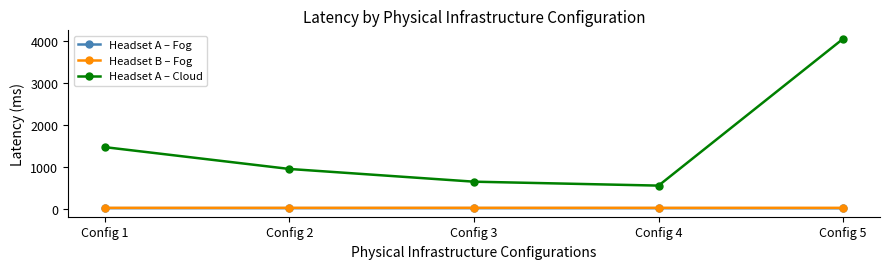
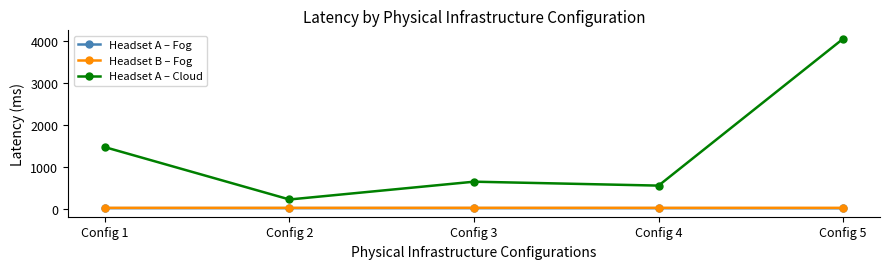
  {
    "Headset B – Fog": {
      "Config 1": 0,
      "Config 2": 0,
      "Config 3": 0,
      "Config 4": 0,
      "Config 5": 0
    },
    "Headset A – Cloud": {
      "Config 1": 1500,
-     "Config 2": 1000,
+     "Config 2": 200,
      "Config 3": 700,
      "Config 4": 600,
      "Config 5": 4100
    }
  }
